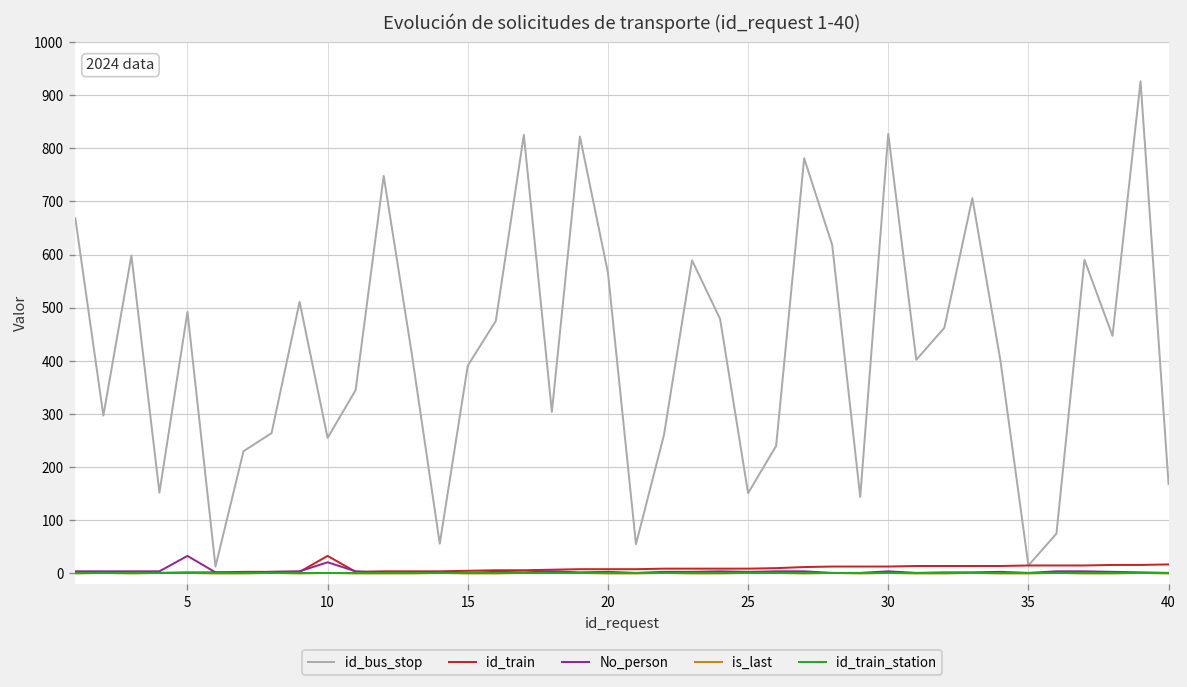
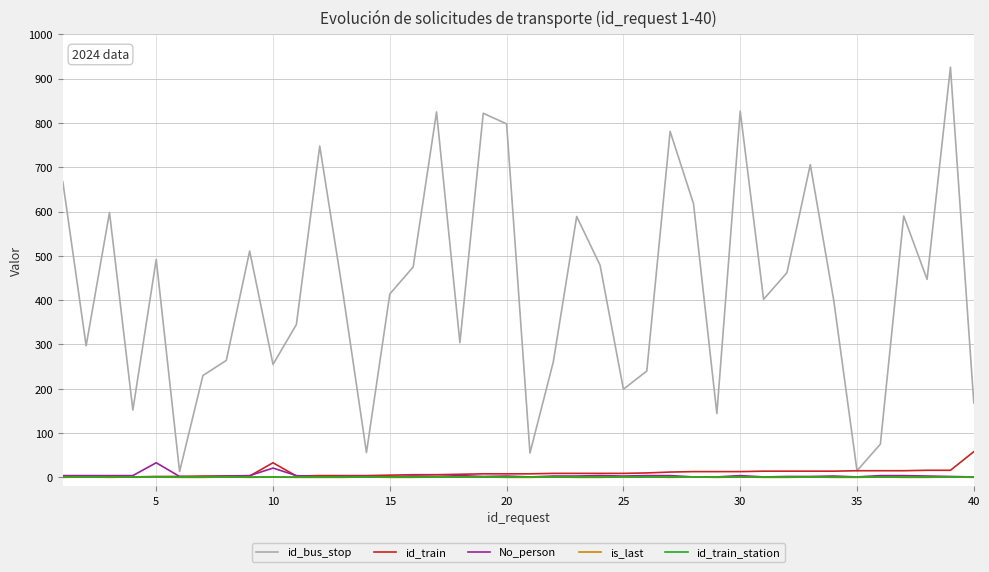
  {
    "id_bus_stop": {
      "5": 490,
      "10": 260,
-     "15": 390,
-     "20": 570,
-     "25": 150,
+     "15": 410,
+     "20": 800,
+     "25": 200,
      "30": 830,
      "40": 170
    },
    "id_train": {
      "10": 30,
      "25": 10,
      "30": 10,
-     "40": 20
+     "40": 60
    },
    "No_person": {
      "5": 30,
      "10": 20
    },
    "id_train_station": {
      "10": 0
    }
  }
